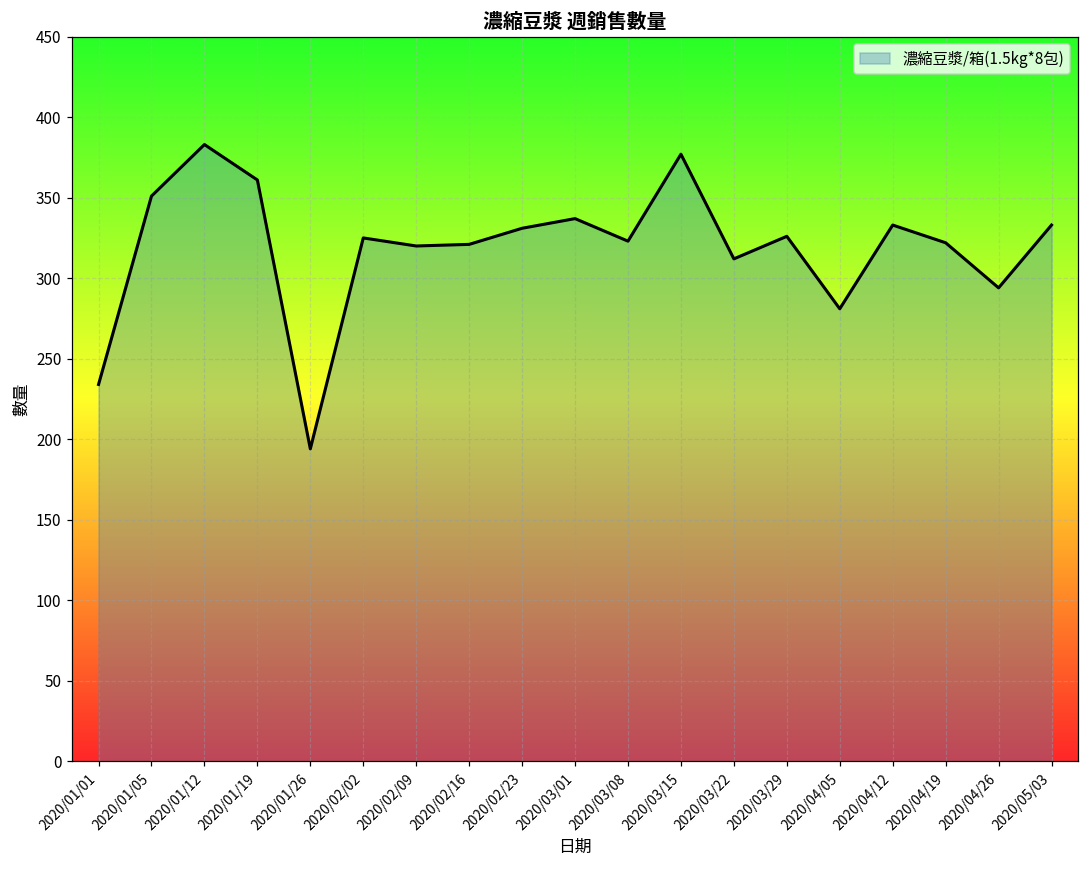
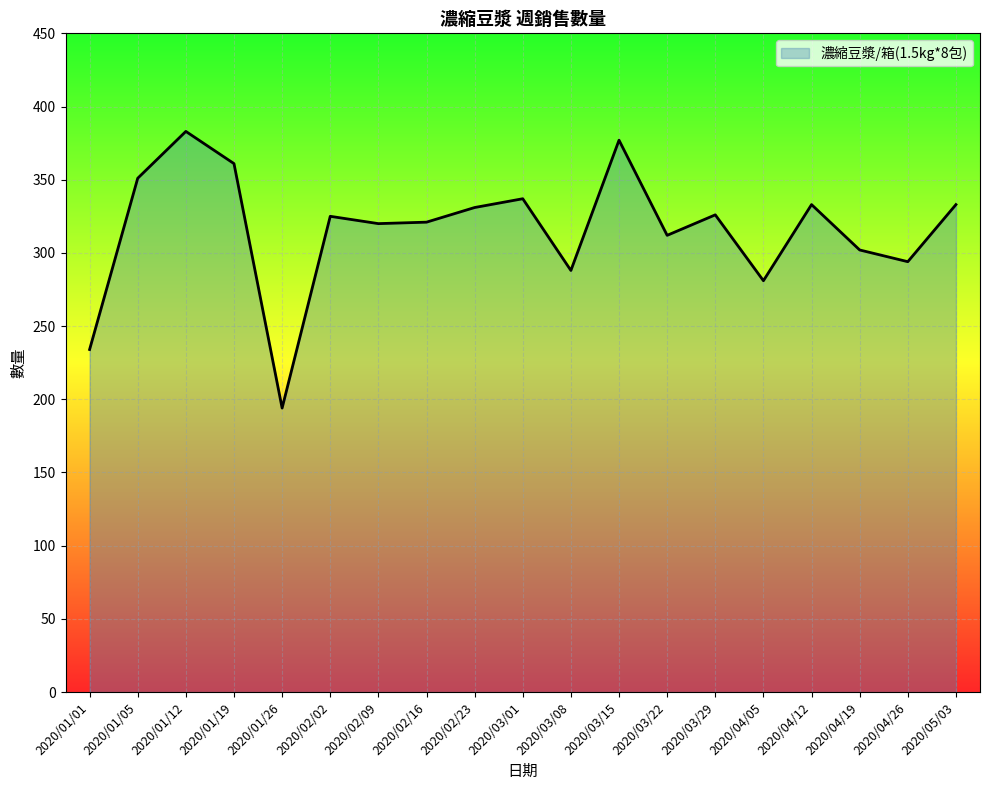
  {
    "2020/01/01": 234,
    "2020/01/05": 351,
    "2020/01/12": 383,
    "2020/01/19": 361,
    "2020/01/26": 194,
    "2020/02/02": 325,
    "2020/02/09": 320,
    "2020/02/16": 321,
    "2020/02/23": 331,
    "2020/03/01": 337,
-   "2020/03/08": 323,
+   "2020/03/08": 288,
    "2020/03/15": 377,
    "2020/03/22": 312,
    "2020/03/29": 326,
    "2020/04/05": 281,
    "2020/04/12": 333,
-   "2020/04/19": 322,
+   "2020/04/19": 302,
    "2020/04/26": 294,
    "2020/05/03": 333
  }
